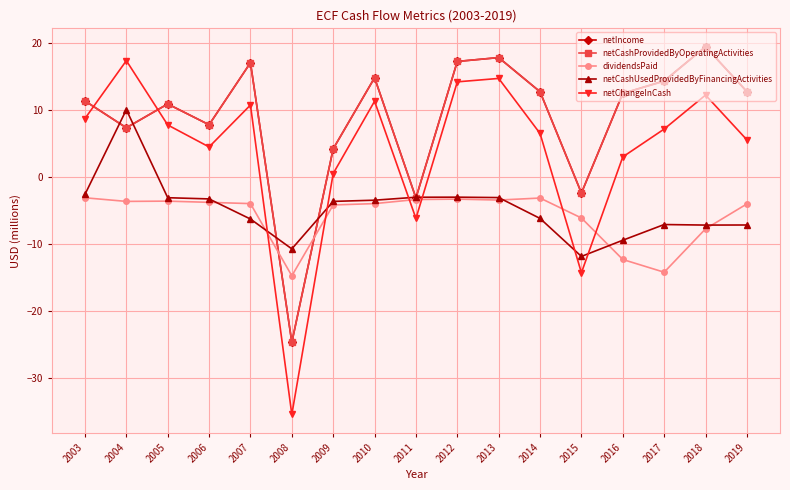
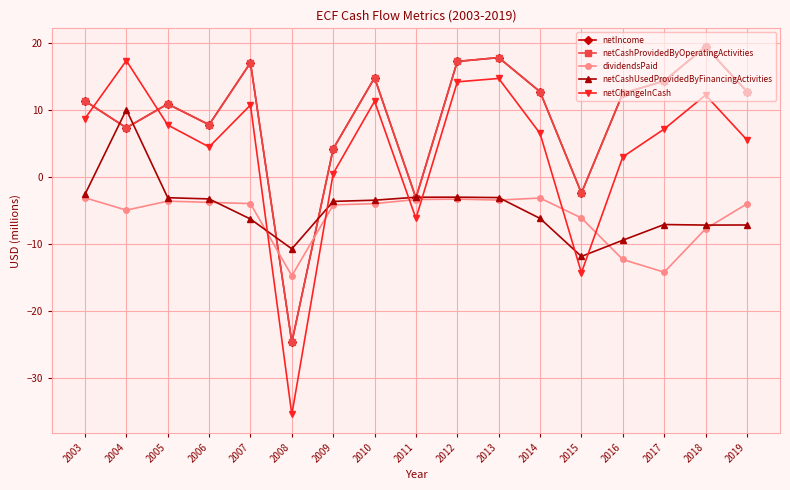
  {
    "dividendsPaid": {
      "2003": -3,
-     "2004": -4,
+     "2004": -5,
      "2005": -4,
      "2006": -4,
      "2007": -4,
      "2008": -15,
      "2009": -4,
      "2010": -4,
      "2014": -3,
      "2015": -6,
      "2016": -12,
      "2017": -14,
      "2018": -8,
      "2019": -4
    }
  }
